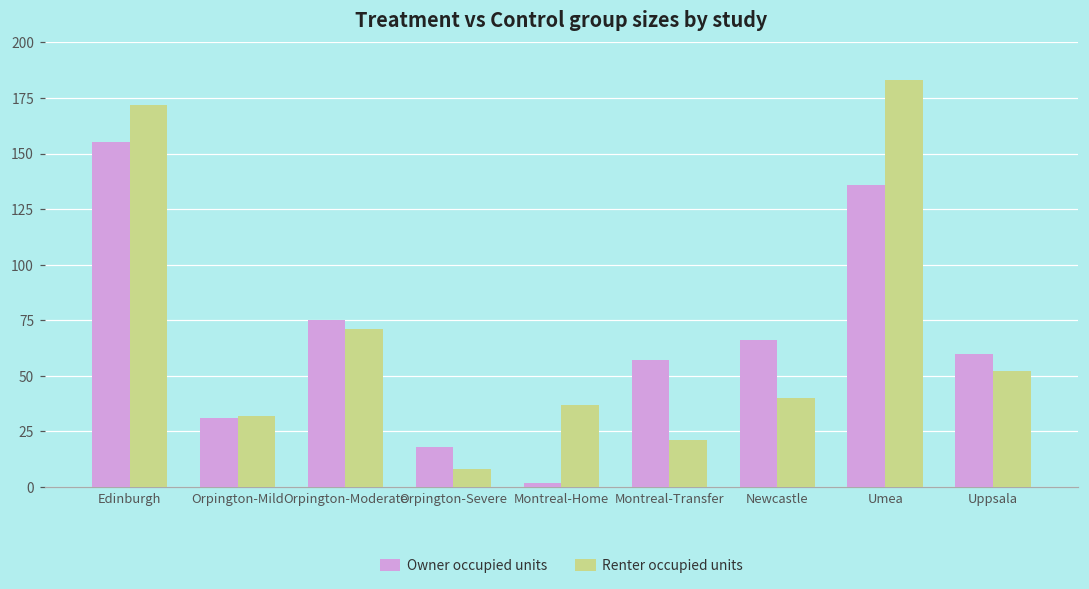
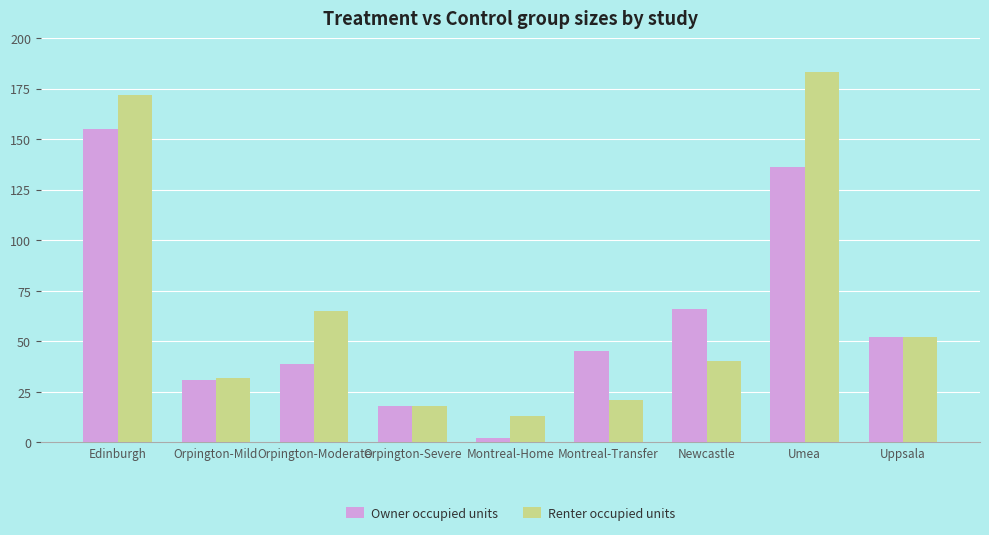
  {
    "Owner occupied units": {
      "Edinburgh": 155,
      "Orpington-Mild": 31,
-     "Orpington-Moderate": 75,
+     "Orpington-Moderate": 39,
      "Orpington-Severe": 18,
      "Montreal-Home": 2,
-     "Montreal-Transfer": 57,
+     "Montreal-Transfer": 45,
      "Newcastle": 66,
      "Umea": 136,
-     "Uppsala": 60
+     "Uppsala": 52
    },
    "Renter occupied units": {
      "Edinburgh": 172,
      "Orpington-Mild": 32,
-     "Orpington-Moderate": 71,
-     "Orpington-Severe": 8,
-     "Montreal-Home": 37,
+     "Orpington-Moderate": 65,
+     "Orpington-Severe": 18,
+     "Montreal-Home": 13,
      "Montreal-Transfer": 21,
      "Newcastle": 40,
      "Umea": 183,
      "Uppsala": 52
    }
  }
